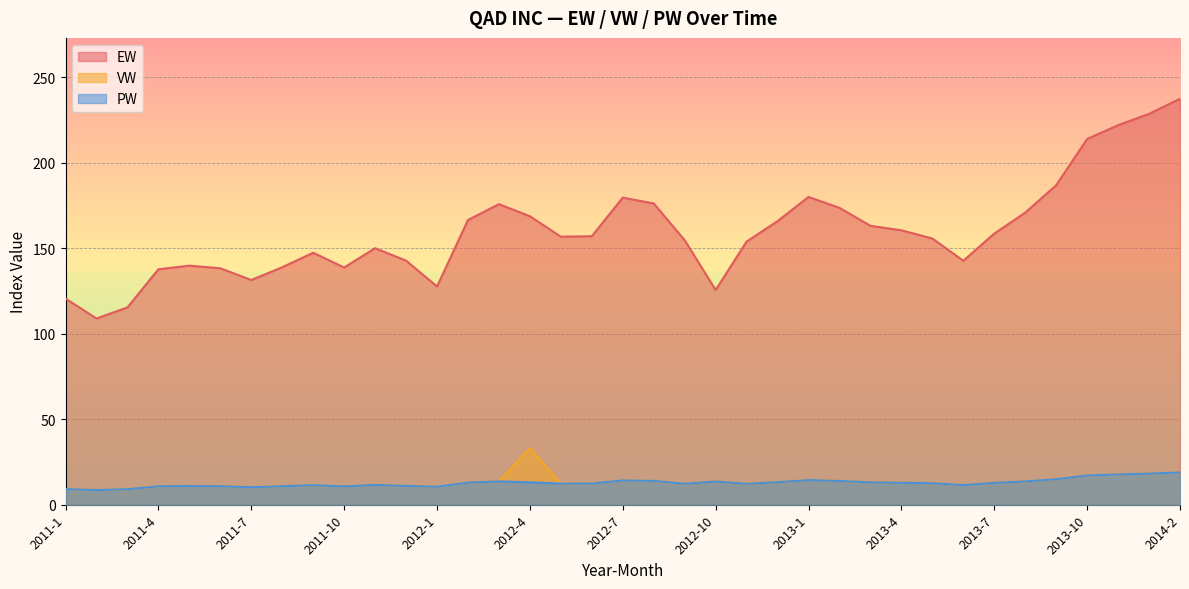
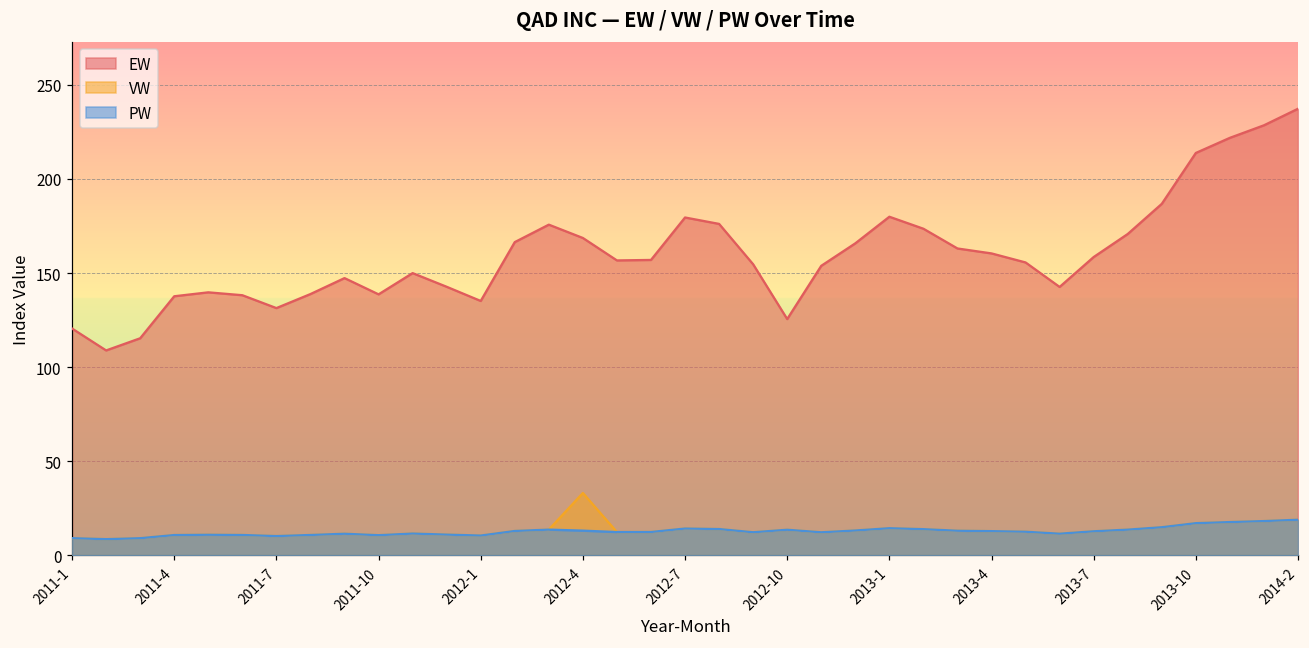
  {
    "EW": {
      "2011-1": 120,
      "2011-4": 138,
      "2011-7": 131,
      "2011-10": 139,
-     "2012-1": 128,
+     "2012-1": 135,
      "2012-4": 169,
      "2012-7": 179,
      "2012-10": 126,
      "2013-1": 180,
      "2013-4": 160,
      "2013-7": 158,
      "2013-10": 214,
      "2014-2": 237
    },
    "VW": {
      "2012-4": 33
    },
    "PW": {
      "2012-4": 13
    }
  }
